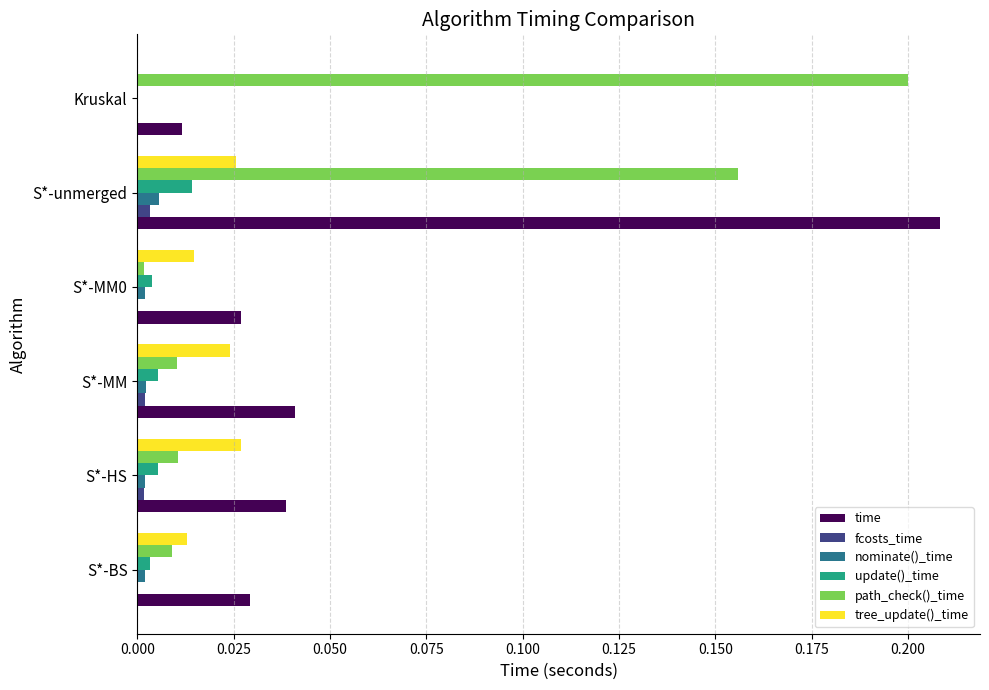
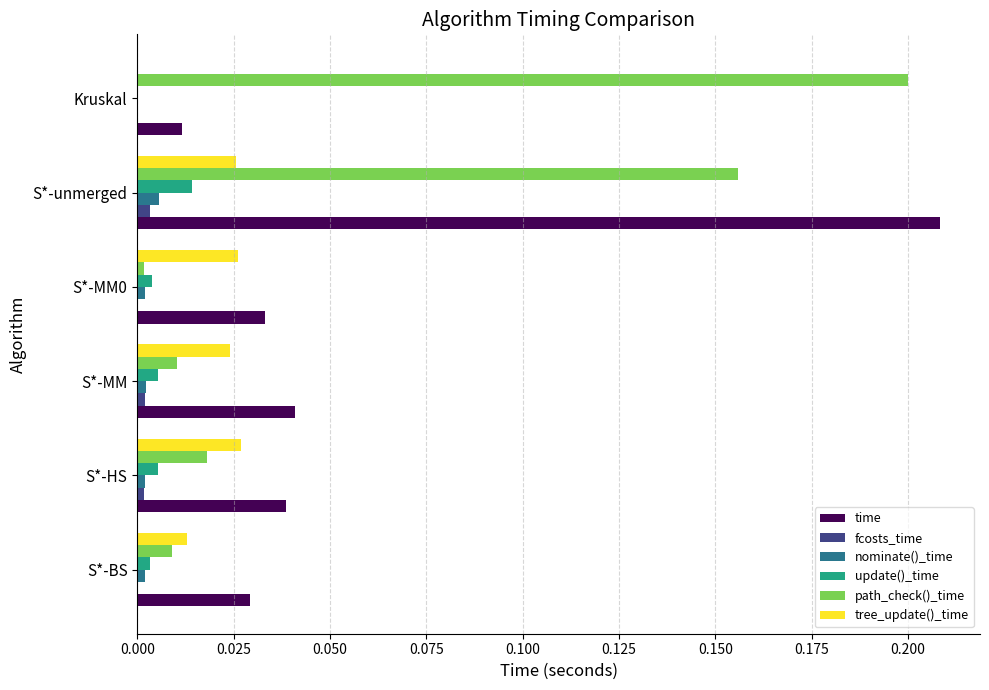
  {
    "time": {
      "Kruskal": 0.012,
      "S*-unmerged": 0.208,
-     "S*-MM0": 0.027,
+     "S*-MM0": 0.033,
      "S*-MM": 0.041,
      "S*-HS": 0.038,
      "S*-BS": 0.029
    },
    "path_check()_time": {
      "Kruskal": 0.200,
      "S*-unmerged": 0.156,
      "S*-MM0": 0.002,
      "S*-MM": 0.010,
-     "S*-HS": 0.011,
+     "S*-HS": 0.018,
      "S*-BS": 0.009
    },
    "tree_update()_time": {
      "Kruskal": 0.000,
      "S*-unmerged": 0.026,
-     "S*-MM0": 0.015,
+     "S*-MM0": 0.026,
      "S*-MM": 0.024,
      "S*-HS": 0.027,
      "S*-BS": 0.013
    }
  }
